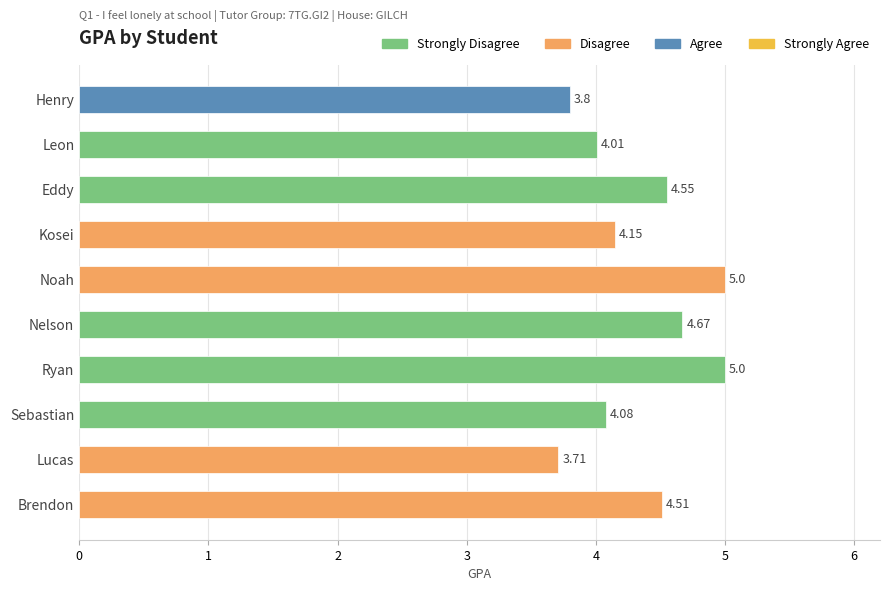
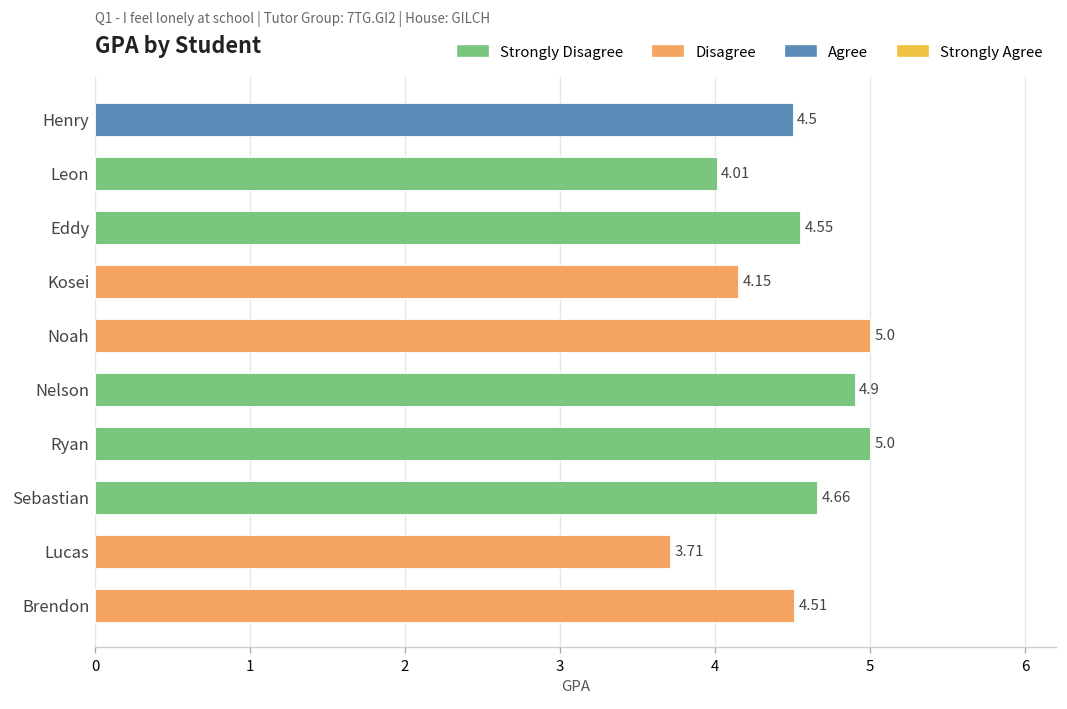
  {
-   "Henry": 3.8,
+   "Henry": 4.5,
    "Leon": 4.01,
    "Eddy": 4.55,
    "Kosei": 4.15,
    "Noah": 5.0,
-   "Nelson": 4.67,
+   "Nelson": 4.9,
    "Ryan": 5.0,
-   "Sebastian": 4.08,
+   "Sebastian": 4.66,
    "Lucas": 3.71,
    "Brendon": 4.51
  }
